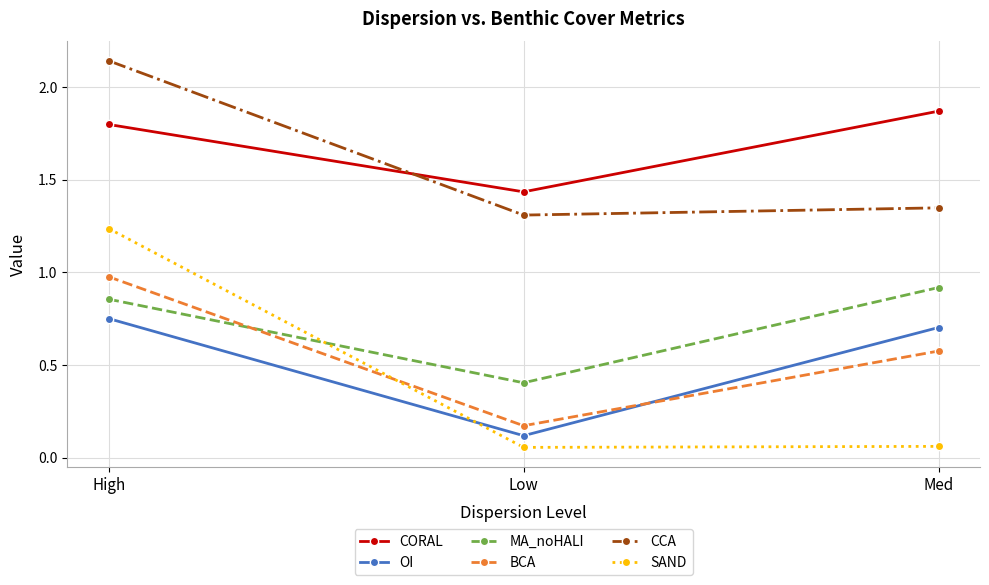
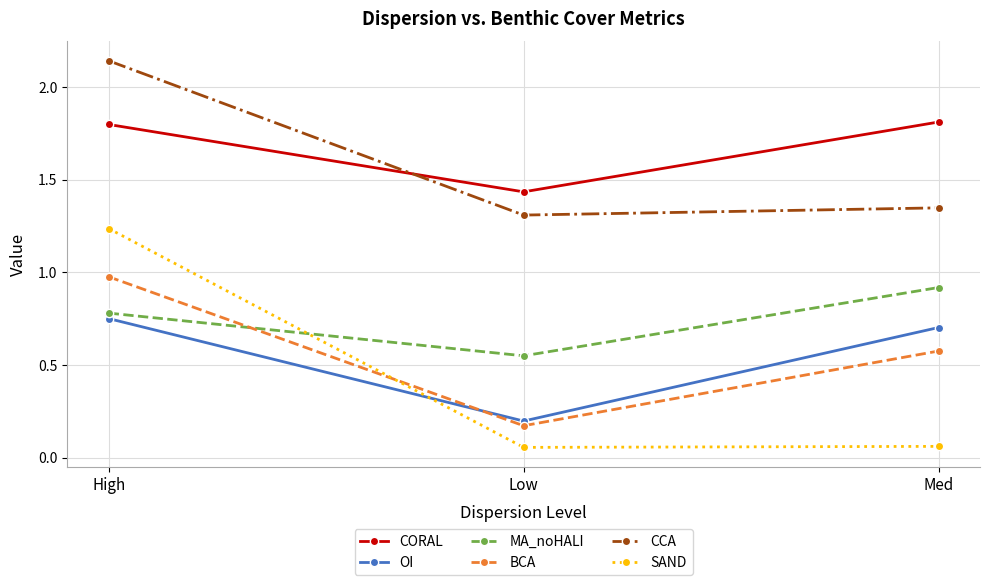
  {
    "CORAL": {
      "High": 1.80,
      "Low": 1.43,
-     "Med": 1.87
+     "Med": 1.81
    },
    "OI": {
      "High": 0.75,
-     "Low": 0.12,
+     "Low": 0.20,
      "Med": 0.70
    },
    "MA_noHALI": {
-     "High": 0.85,
-     "Low": 0.40,
+     "High": 0.78,
+     "Low": 0.55,
      "Med": 0.92
    },
    "BCA": {
      "High": 0.98,
      "Low": 0.17,
      "Med": 0.57
    },
    "CCA": {
      "High": 2.14,
      "Low": 1.31,
      "Med": 1.35
    },
    "SAND": {
      "High": 1.24,
      "Low": 0.05,
      "Med": 0.06
    }
  }
